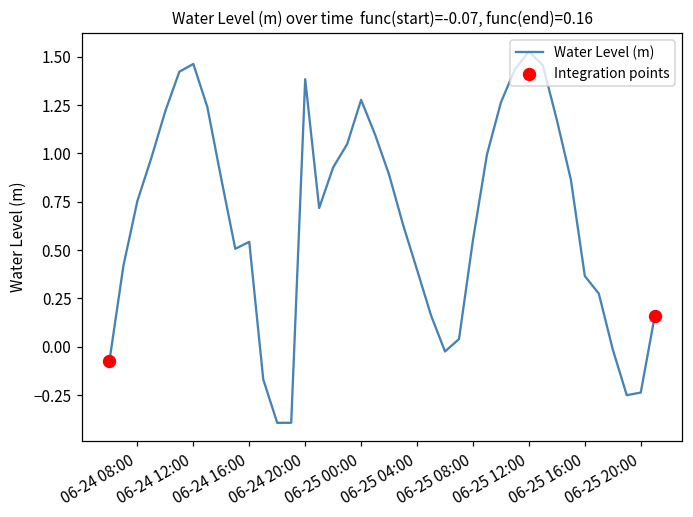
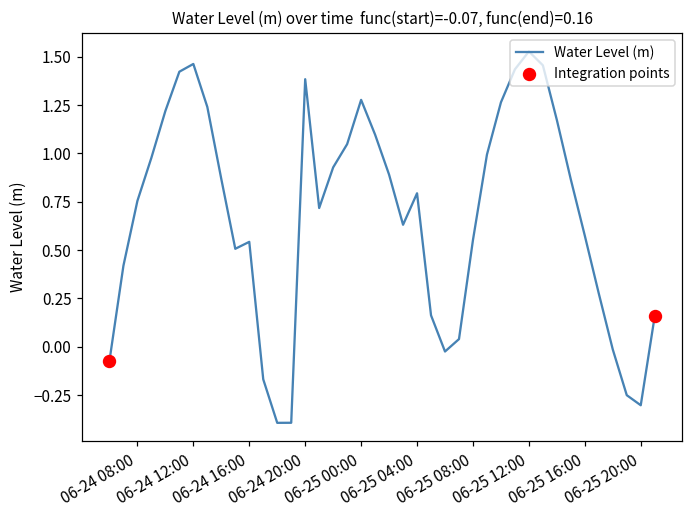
  {
    "Water Level (m)": {
      "06-24 08:00": 0.75,
      "06-24 12:00": 1.46,
      "06-24 16:00": 0.54,
      "06-24 20:00": 1.38,
      "06-25 00:00": 1.28,
-     "06-25 04:00": 0.40,
+     "06-25 04:00": 0.79,
      "06-25 08:00": 0.55,
-     "06-25 16:00": 0.37,
-     "06-25 20:00": -0.24
+     "06-25 16:00": 0.57,
+     "06-25 20:00": -0.30
    }
  }
